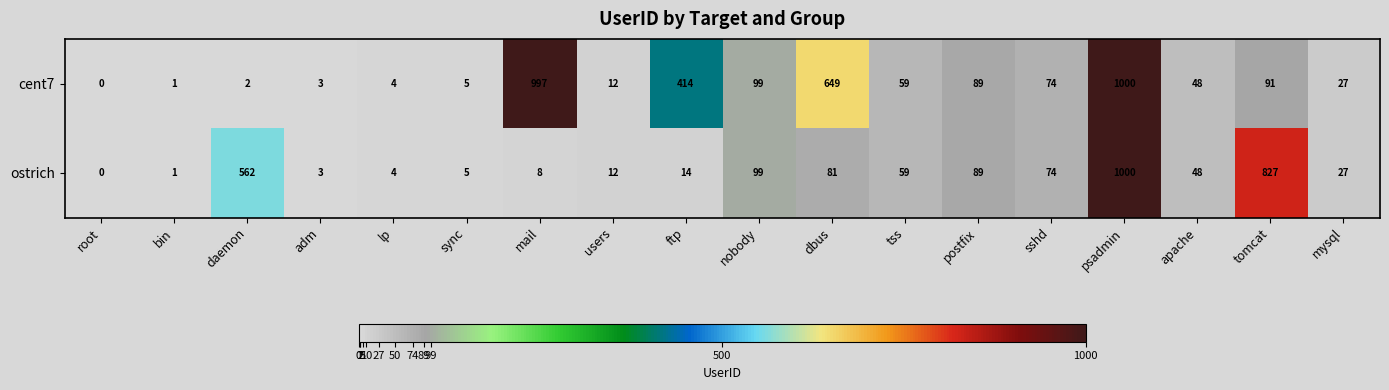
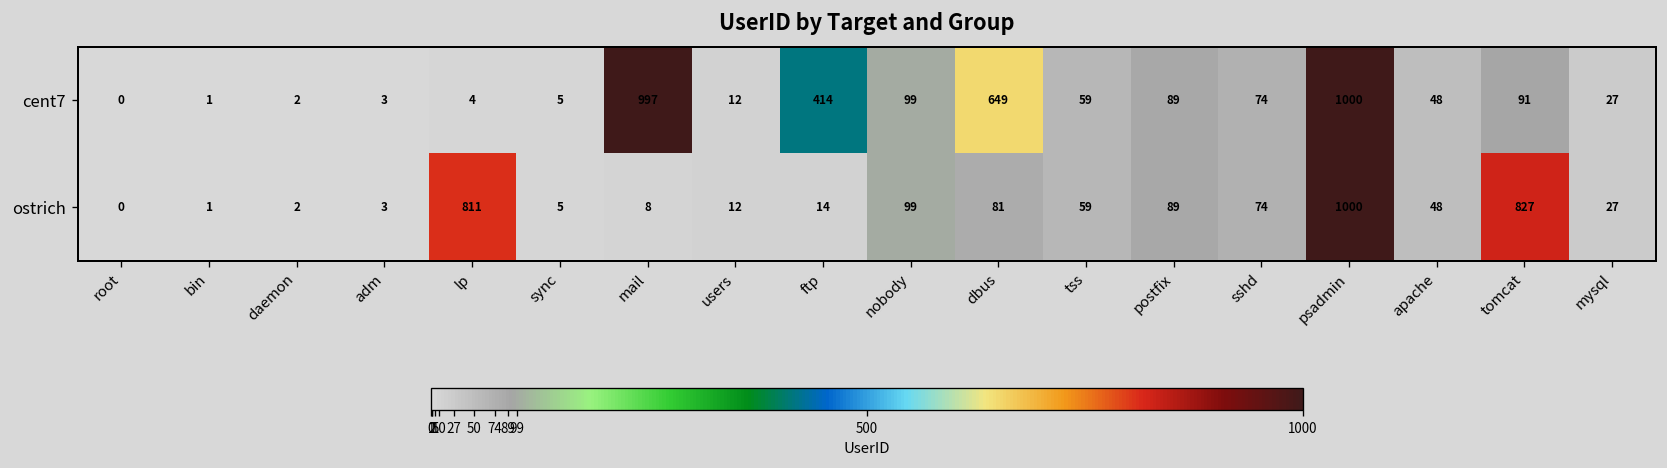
  {
    "cent7": {
      "root": 0,
      "bin": 1,
      "daemon": 2,
      "adm": 3,
      "lp": 4,
      "sync": 5,
      "mail": 997,
      "users": 12,
      "ftp": 414,
      "nobody": 99,
      "dbus": 649,
      "tss": 59,
      "postfix": 89,
      "sshd": 74,
      "psadmin": 1000,
      "apache": 48,
      "tomcat": 91,
      "mysql": 27
    },
    "ostrich": {
      "root": 0,
      "bin": 1,
-     "daemon": 562,
+     "daemon": 2,
      "adm": 3,
-     "lp": 4,
+     "lp": 811,
      "sync": 5,
      "mail": 8,
      "users": 12,
      "ftp": 14,
      "nobody": 99,
      "dbus": 81,
      "tss": 59,
      "postfix": 89,
      "sshd": 74,
      "psadmin": 1000,
      "apache": 48,
      "tomcat": 827,
      "mysql": 27
    }
  }
